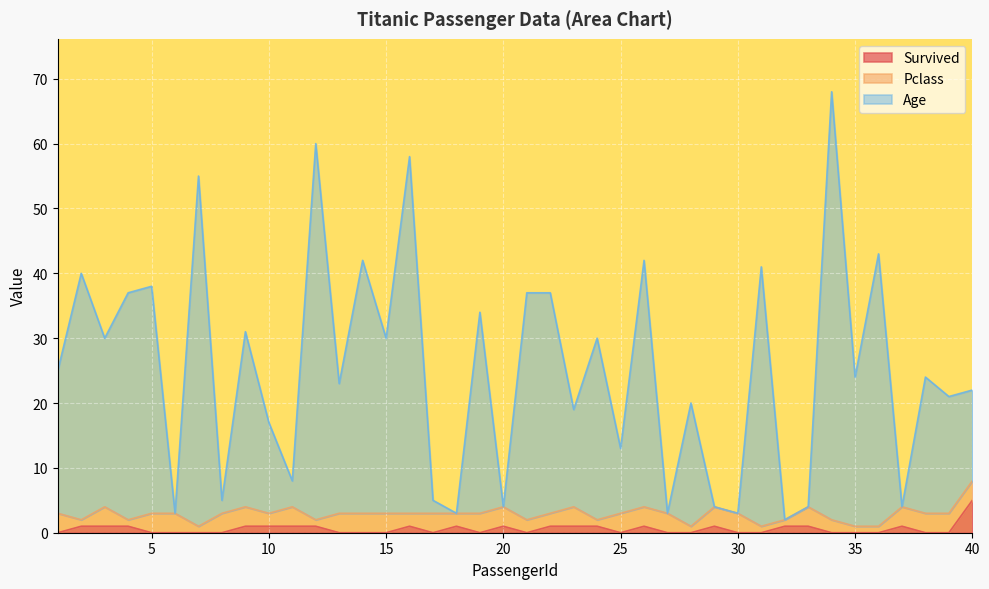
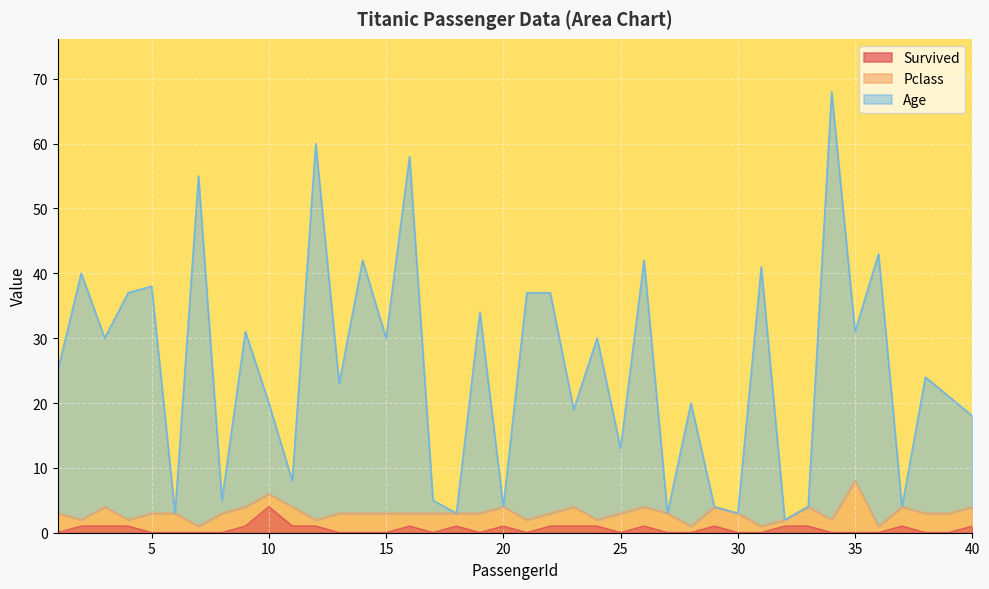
  {
    "Survived": {
      "5": 0,
-     "10": 1,
+     "10": 4,
      "15": 0,
      "20": 1,
      "25": 0,
      "30": 0,
      "35": 0,
-     "40": 5
+     "40": 1
    },
    "Pclass": {
      "5": 3,
      "15": 3,
      "25": 3,
-     "35": 1
+     "35": 8
    },
    "Age": {
      "5": 35,
      "10": 14,
      "15": 27,
      "25": 10,
      "35": 23,
      "40": 14
    }
  }
